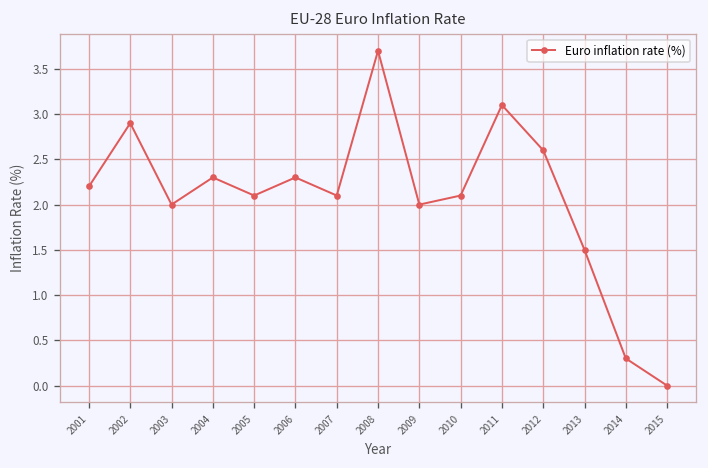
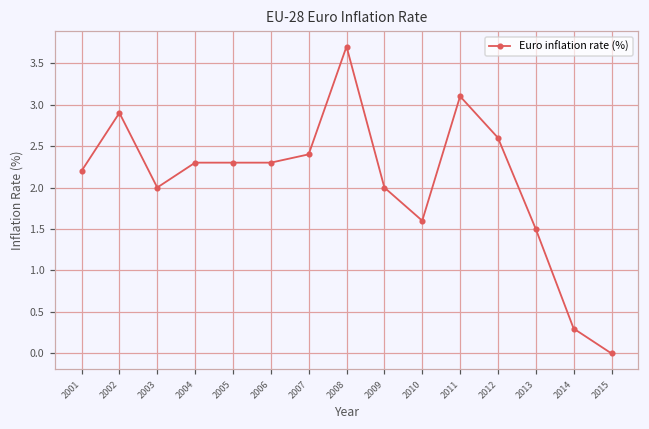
  {
    "2001": 2.2,
    "2002": 2.9,
    "2003": 2.0,
    "2004": 2.3,
-   "2005": 2.1,
+   "2005": 2.3,
    "2006": 2.3,
-   "2007": 2.1,
+   "2007": 2.4,
    "2008": 3.7,
    "2009": 2.0,
-   "2010": 2.1,
+   "2010": 1.6,
    "2011": 3.1,
    "2012": 2.6,
    "2013": 1.5,
    "2014": 0.3,
    "2015": 0.0
  }
